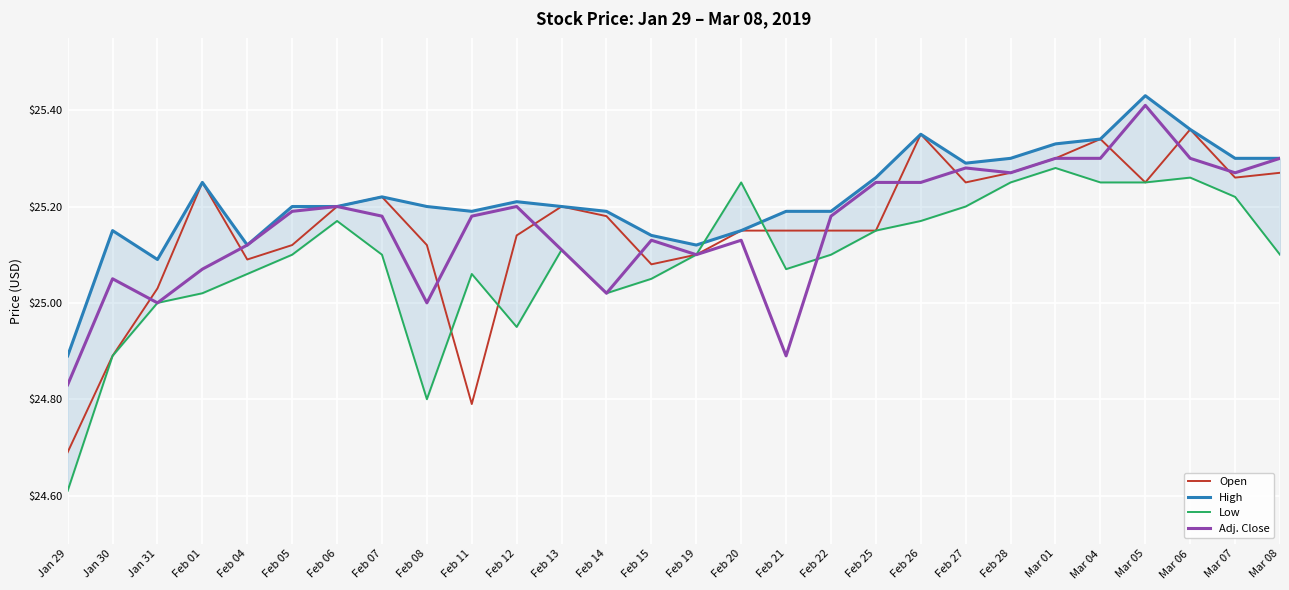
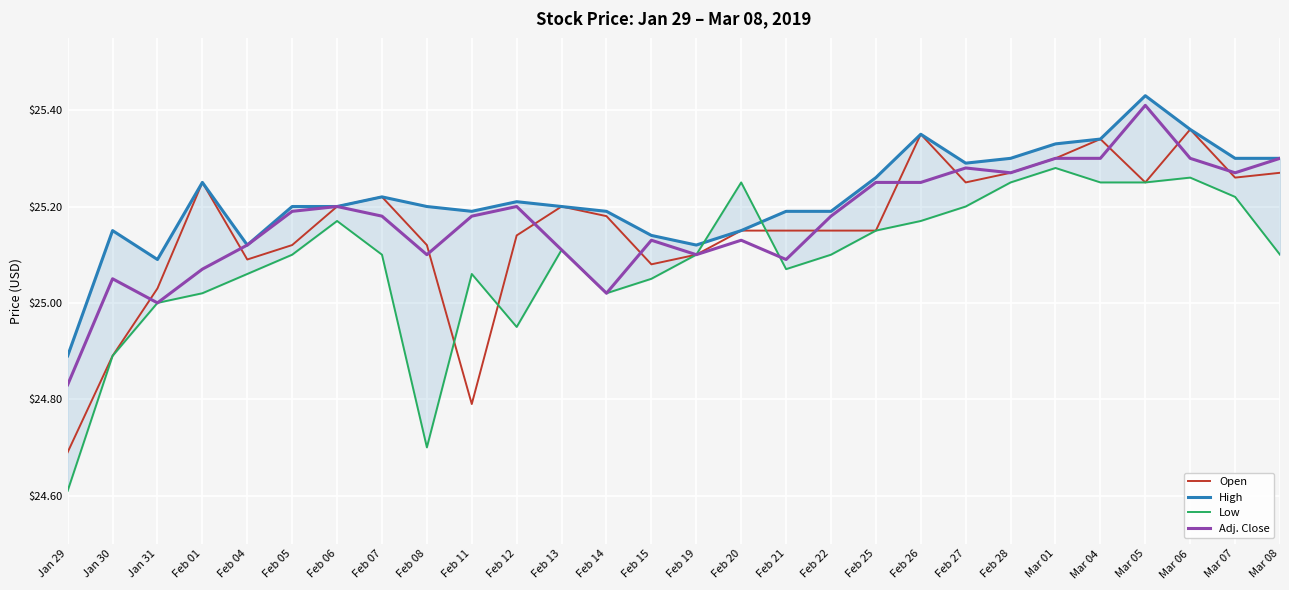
  {
    "Open": {
      "Jan 29": "$24.69",
      "Jan 31": "$25.03",
      "Feb 04": "$25.09",
      "Feb 05": "$25.12",
      "Feb 08": "$25.12",
      "Feb 11": "$24.79",
      "Feb 12": "$25.14",
      "Feb 14": "$25.18",
      "Feb 15": "$25.08",
      "Feb 21": "$25.15",
      "Feb 22": "$25.15",
      "Feb 27": "$25.25",
      "Mar 07": "$25.26",
      "Mar 08": "$25.27"
    },
    "Low": {
      "Jan 29": "$24.61",
      "Feb 01": "$25.02",
      "Feb 04": "$25.06",
      "Feb 05": "$25.1",
      "Feb 06": "$25.17",
      "Feb 07": "$25.1",
-     "Feb 08": "$24.8",
+     "Feb 08": "$24.7",
      "Feb 11": "$25.06",
      "Feb 12": "$24.95",
      "Feb 15": "$25.05",
      "Feb 21": "$25.07",
      "Feb 22": "$25.1",
      "Feb 26": "$25.17",
      "Feb 27": "$25.2",
      "Feb 28": "$25.25",
      "Mar 01": "$25.28",
      "Mar 04": "$25.25",
      "Mar 06": "$25.26",
      "Mar 07": "$25.22",
      "Mar 08": "$25.1"
    },
    "Adj. Close": {
      "Jan 29": "$24.83",
      "Jan 30": "$25.05",
      "Feb 01": "$25.07",
      "Feb 05": "$25.19",
      "Feb 07": "$25.18",
-     "Feb 08": "$25.0",
+     "Feb 08": "$25.1",
      "Feb 11": "$25.18",
      "Feb 12": "$25.20",
      "Feb 15": "$25.13",
      "Feb 20": "$25.13",
-     "Feb 21": "$24.89",
+     "Feb 21": "$25.09",
      "Feb 22": "$25.18",
      "Feb 25": "$25.25",
      "Feb 26": "$25.25",
      "Feb 27": "$25.28",
      "Mar 04": "$25.30",
      "Mar 05": "$25.41",
      "Mar 06": "$25.30",
      "Mar 07": "$25.27"
    }
  }
